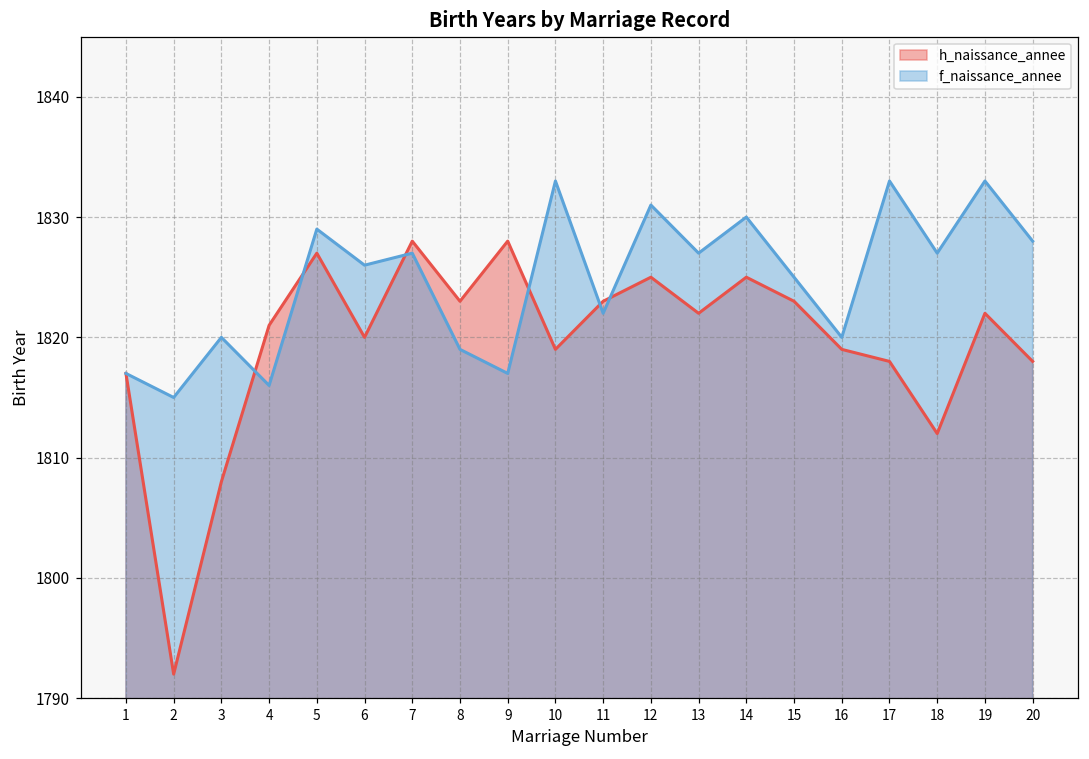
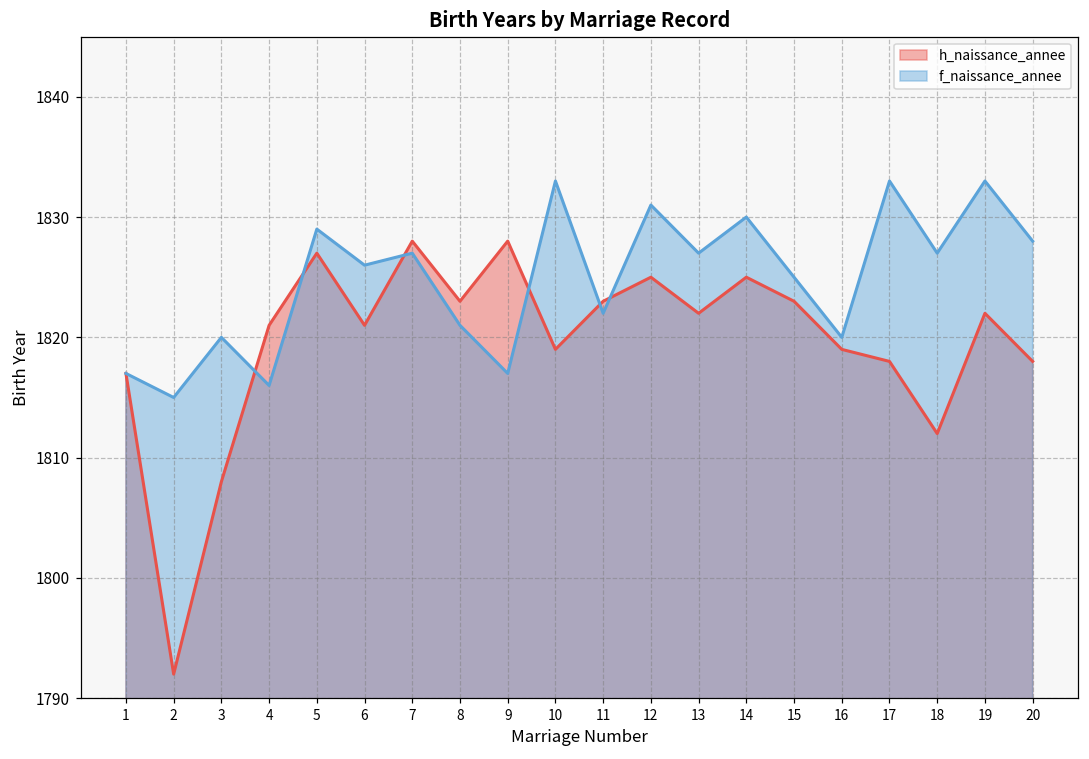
  {
    "h_naissance_annee": {
      "2": 1792,
      "3": 1808,
      "4": 1821,
      "5": 1827,
-     "6": 1820,
+     "6": 1821,
      "7": 1828,
      "8": 1823,
      "9": 1828,
      "10": 1819,
      "11": 1823,
      "12": 1825,
      "13": 1822,
      "14": 1825,
      "15": 1823,
      "16": 1819,
      "17": 1818,
      "18": 1812,
      "19": 1822,
      "20": 1818
    },
    "f_naissance_annee": {
      "2": 1815,
      "3": 1820,
      "4": 1816,
      "5": 1829,
      "6": 1826,
      "7": 1827,
-     "8": 1819,
+     "8": 1821,
      "9": 1817,
      "10": 1833,
      "11": 1822,
      "12": 1831,
      "13": 1827,
      "14": 1830,
      "15": 1825,
      "16": 1820,
      "17": 1833,
      "18": 1827,
      "19": 1833,
      "20": 1828
    }
  }
